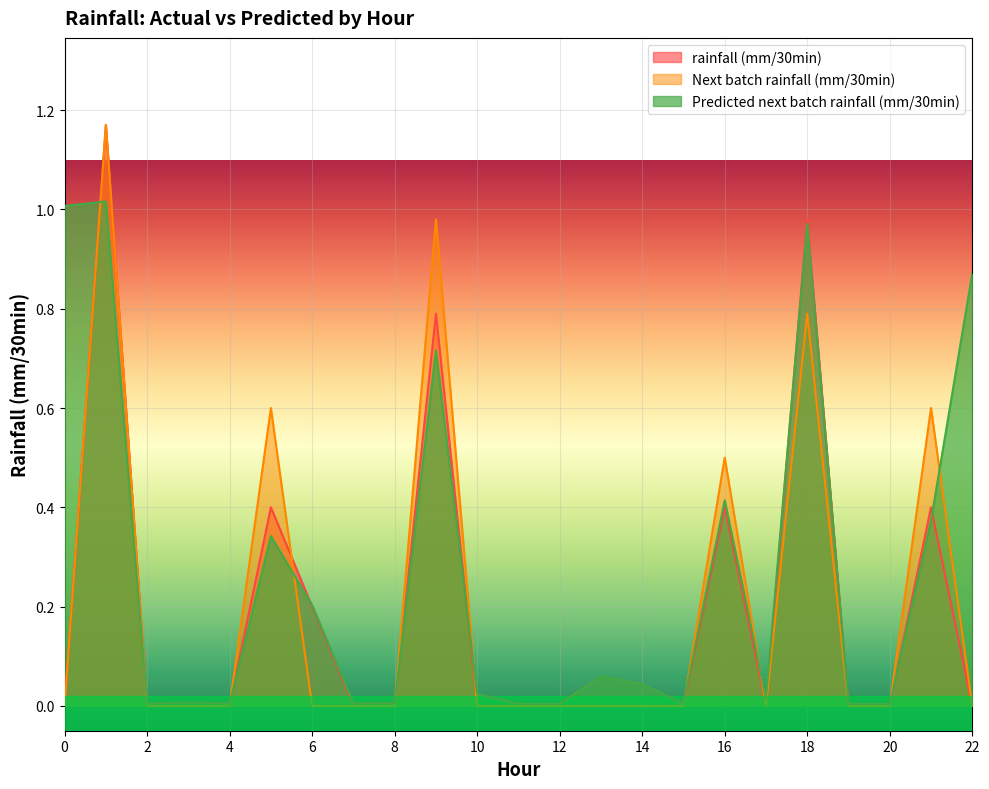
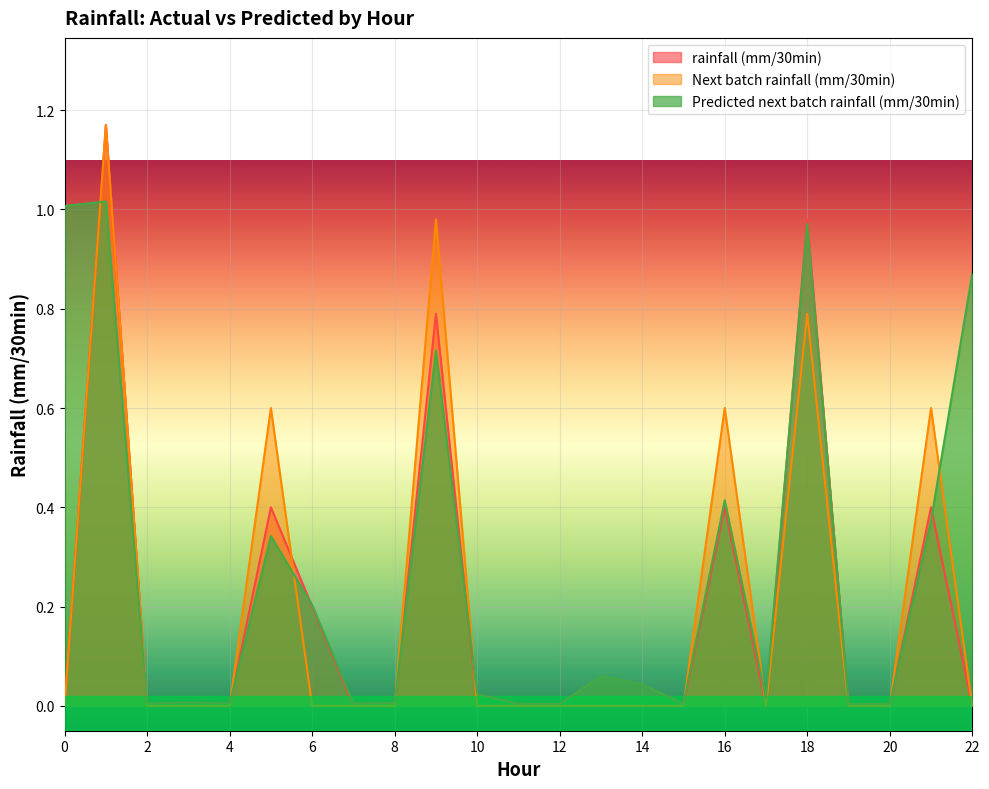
  {
    "rainfall (mm/30min)": {
      "16": 0.4,
      "18": 0.98
    },
    "Next batch rainfall (mm/30min)": {
-     "16": 0.5,
+     "16": 0.6,
      "18": 0.79
    },
    "Predicted next batch rainfall (mm/30min)": {
      "0": 1.01,
      "10": 0.02,
      "14": 0.04,
      "16": 0.41,
      "18": 0.97,
      "22": 0.87
    }
  }
